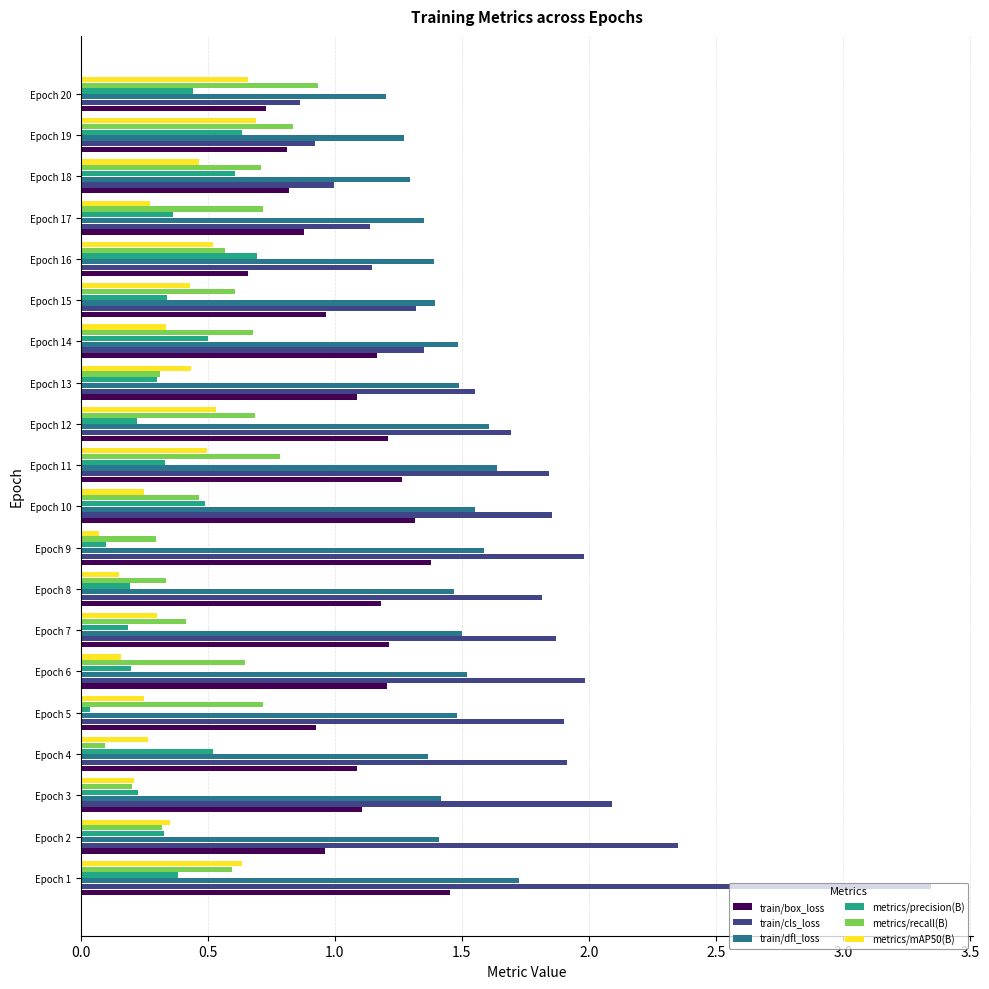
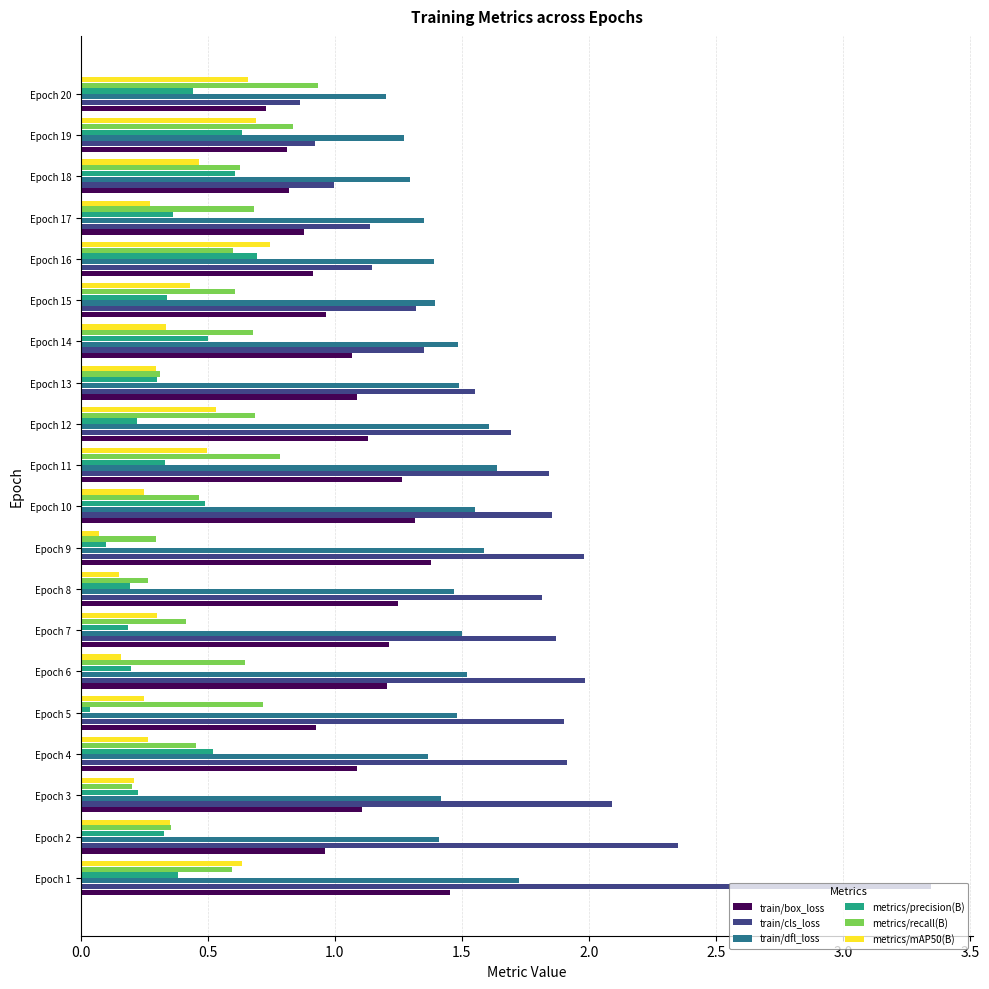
  {
    "train/box_loss": {
      "Epoch 20": 0.73,
      "Epoch 19": 0.81,
      "Epoch 18": 0.82,
      "Epoch 17": 0.88,
-     "Epoch 16": 0.66,
+     "Epoch 16": 0.91,
      "Epoch 15": 0.97,
-     "Epoch 14": 1.17,
+     "Epoch 14": 1.07,
      "Epoch 13": 1.09,
-     "Epoch 12": 1.21,
+     "Epoch 12": 1.13,
      "Epoch 11": 1.26,
      "Epoch 10": 1.32,
      "Epoch 9": 1.38,
-     "Epoch 8": 1.18,
+     "Epoch 8": 1.25,
      "Epoch 7": 1.21,
      "Epoch 6": 1.21,
      "Epoch 5": 0.93,
      "Epoch 4": 1.09,
      "Epoch 3": 1.11,
      "Epoch 2": 0.96,
      "Epoch 1": 1.45
    },
    "metrics/recall(B)": {
      "Epoch 20": 0.93,
      "Epoch 19": 0.84,
-     "Epoch 18": 0.71,
-     "Epoch 17": 0.72,
-     "Epoch 16": 0.57,
+     "Epoch 18": 0.63,
+     "Epoch 17": 0.68,
+     "Epoch 16": 0.60,
      "Epoch 15": 0.61,
      "Epoch 14": 0.68,
      "Epoch 13": 0.31,
      "Epoch 12": 0.69,
      "Epoch 11": 0.78,
      "Epoch 10": 0.47,
      "Epoch 9": 0.29,
-     "Epoch 8": 0.34,
+     "Epoch 8": 0.26,
      "Epoch 7": 0.41,
      "Epoch 6": 0.65,
      "Epoch 5": 0.72,
-     "Epoch 4": 0.09,
+     "Epoch 4": 0.45,
      "Epoch 3": 0.20,
-     "Epoch 2": 0.32,
+     "Epoch 2": 0.35,
      "Epoch 1": 0.60
    },
    "metrics/mAP50(B)": {
      "Epoch 20": 0.66,
      "Epoch 19": 0.69,
      "Epoch 18": 0.47,
      "Epoch 17": 0.27,
-     "Epoch 16": 0.52,
+     "Epoch 16": 0.75,
      "Epoch 15": 0.43,
      "Epoch 14": 0.34,
-     "Epoch 13": 0.43,
+     "Epoch 13": 0.30,
      "Epoch 12": 0.53,
      "Epoch 11": 0.50,
      "Epoch 10": 0.25,
      "Epoch 9": 0.07,
      "Epoch 8": 0.15,
      "Epoch 7": 0.30,
      "Epoch 6": 0.16,
      "Epoch 5": 0.25,
      "Epoch 4": 0.26,
      "Epoch 3": 0.21,
      "Epoch 2": 0.35,
      "Epoch 1": 0.63
    }
  }
